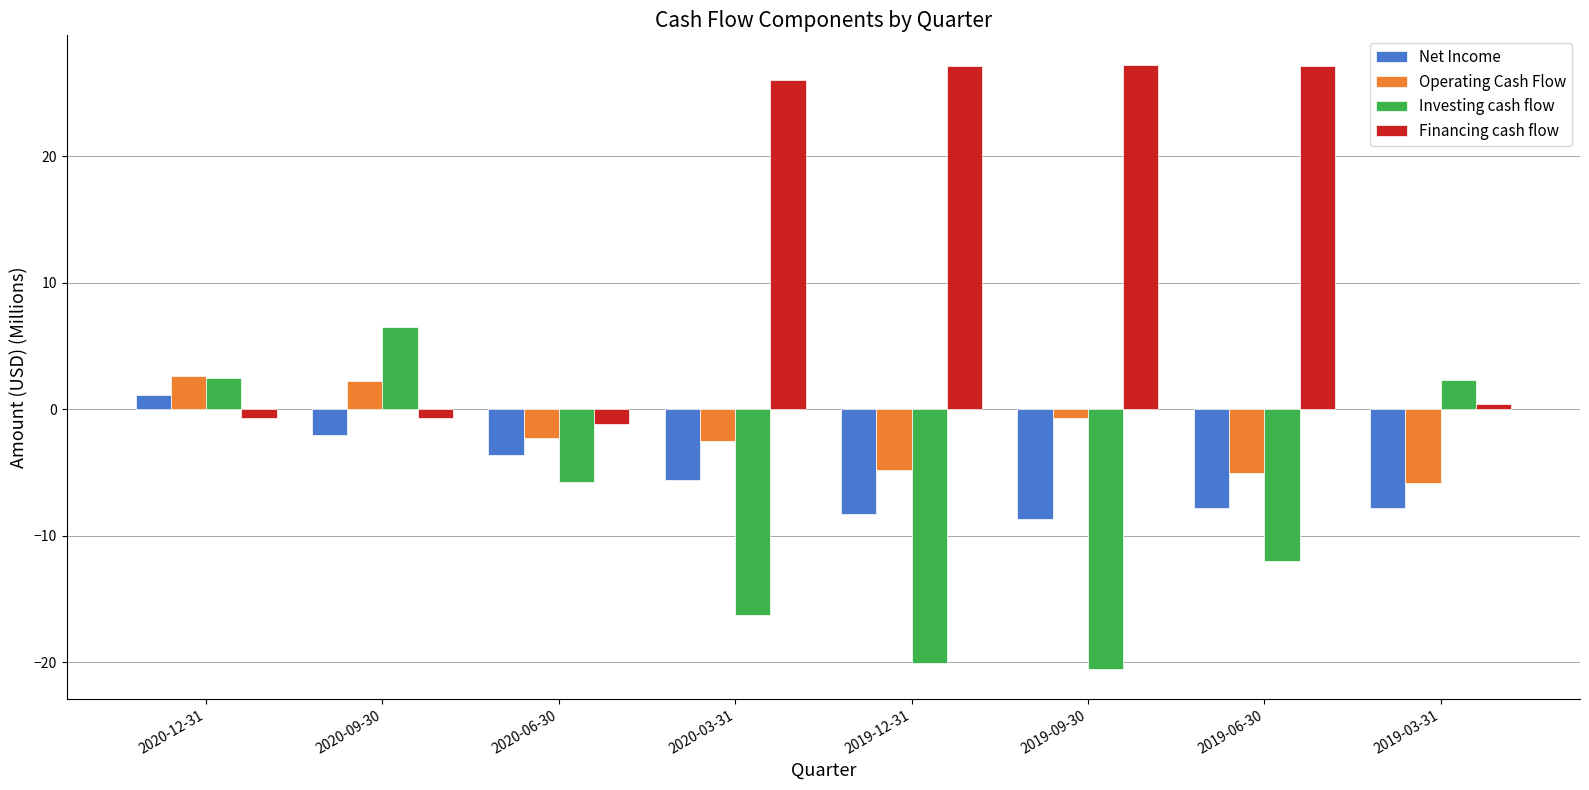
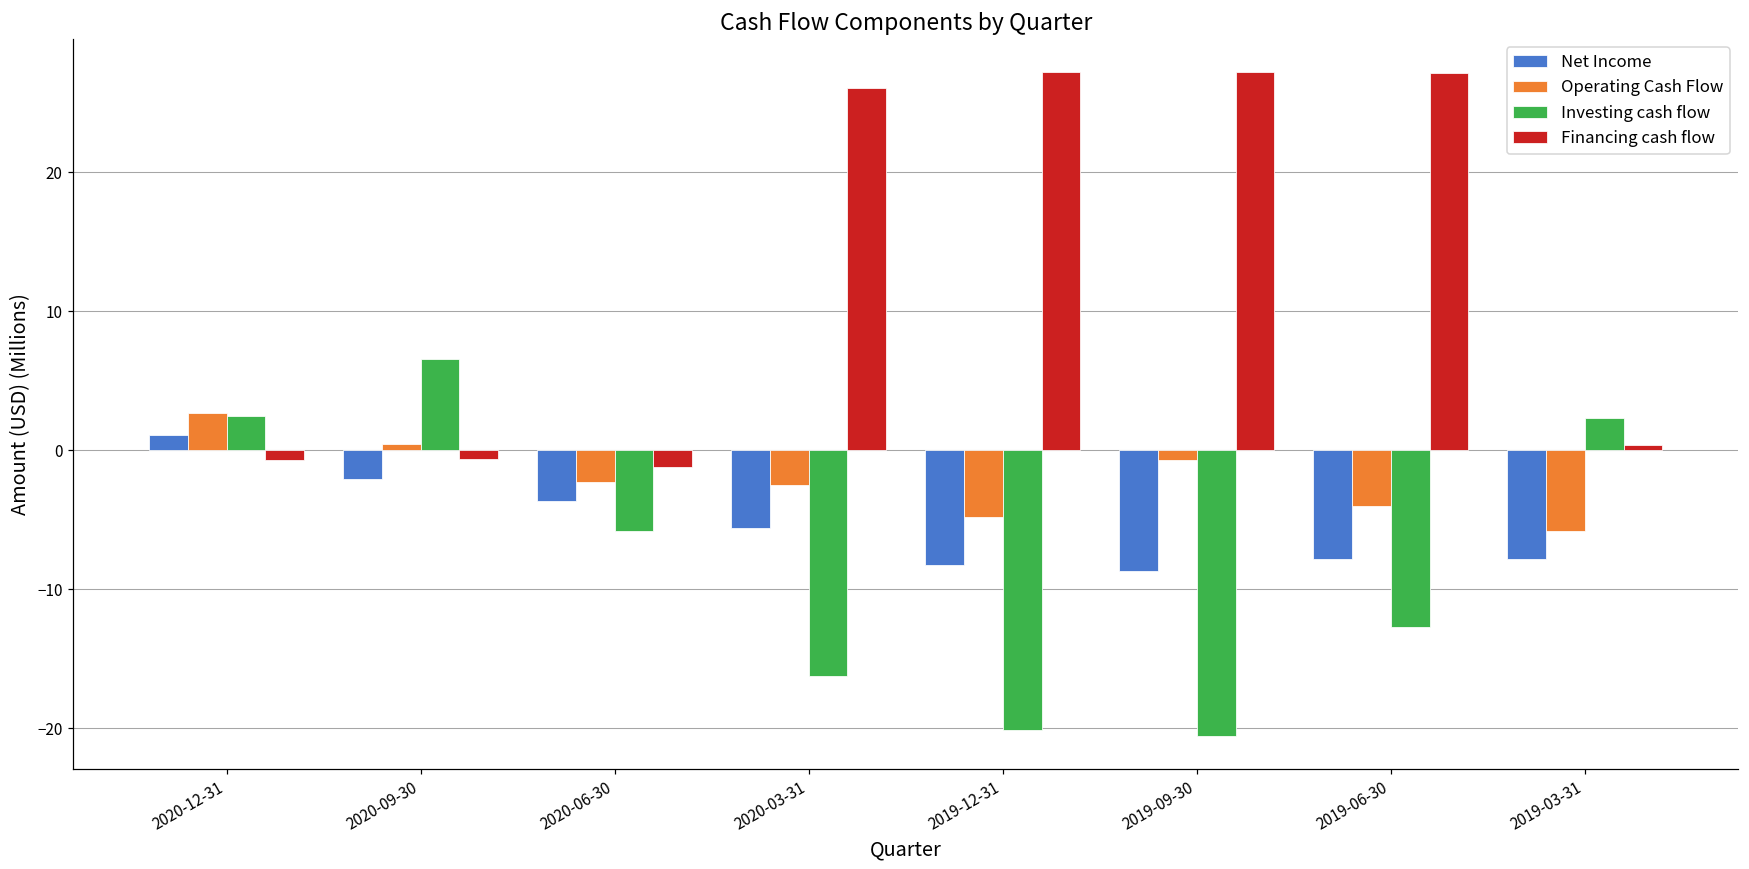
  {
    "Net Income": {
      "2020-12-31": 1.1,
      "2020-09-30": -2.1,
      "2020-06-30": -3.6,
      "2020-03-31": -5.6,
      "2019-12-31": -8.3,
      "2019-09-30": -8.7,
      "2019-06-30": -7.8,
      "2019-03-31": -7.8
    },
    "Operating Cash Flow": {
      "2020-12-31": 2.7,
-     "2020-09-30": 2.2,
+     "2020-09-30": 0.4,
      "2020-06-30": -2.3,
      "2020-03-31": -2.5,
      "2019-12-31": -4.8,
      "2019-09-30": -0.7,
-     "2019-06-30": -5.0,
+     "2019-06-30": -4.0,
      "2019-03-31": -5.8
    },
    "Investing cash flow": {
      "2020-12-31": 2.5,
      "2020-09-30": 6.5,
      "2020-06-30": -5.8,
      "2020-03-31": -16.2,
      "2019-12-31": -20.1,
      "2019-09-30": -20.5,
-     "2019-06-30": -12.0,
+     "2019-06-30": -12.7,
      "2019-03-31": 2.3
    },
    "Financing cash flow": {
      "2020-12-31": -0.7,
      "2020-09-30": -0.7,
      "2020-06-30": -1.2,
      "2020-03-31": 26.0,
      "2019-12-31": 27.2,
      "2019-09-30": 27.2,
      "2019-06-30": 27.1,
      "2019-03-31": 0.4
    }
  }
